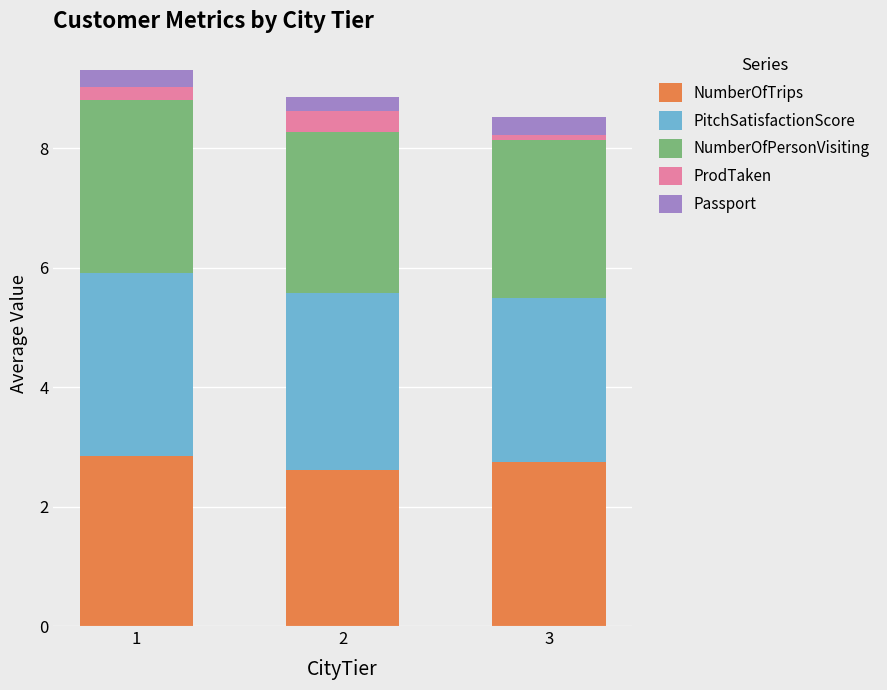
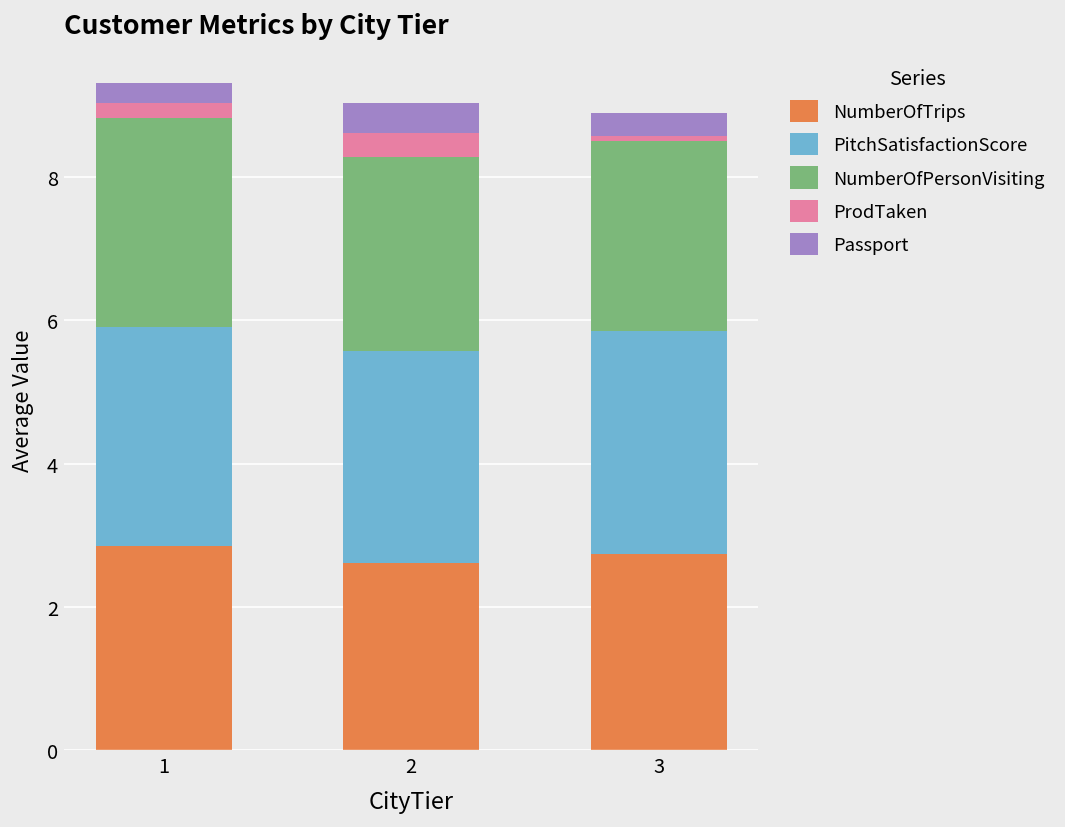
  {
    "PitchSatisfactionScore": {
      "1": 3.1,
      "2": 3.0,
-     "3": 2.7
+     "3": 3.1
    },
    "NumberOfPersonVisiting": {
      "1": 2.9,
      "2": 2.7,
      "3": 2.7
    },
    "ProdTaken": {
      "1": 0.2,
      "2": 0.3,
      "3": 0.1
    },
    "Passport": {
      "1": 0.3,
-     "2": 0.3,
+     "2": 0.4,
      "3": 0.3
    }
  }
